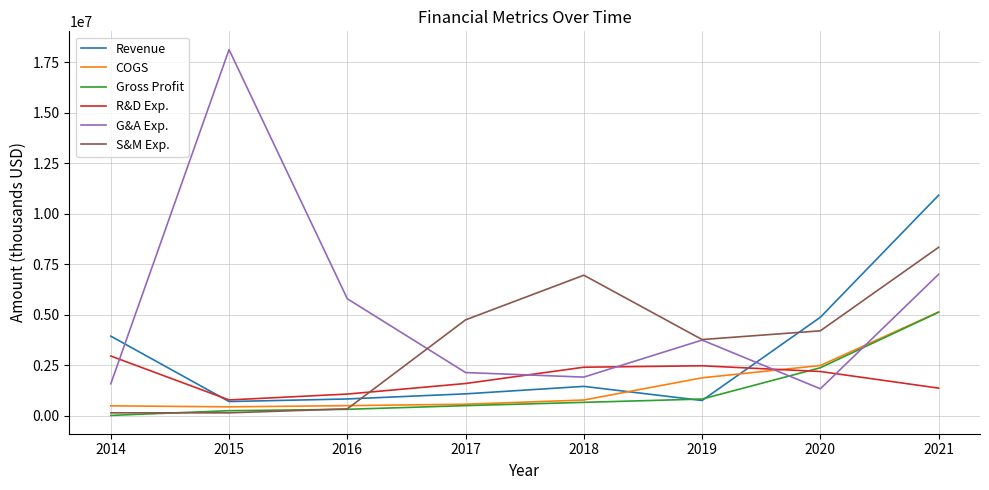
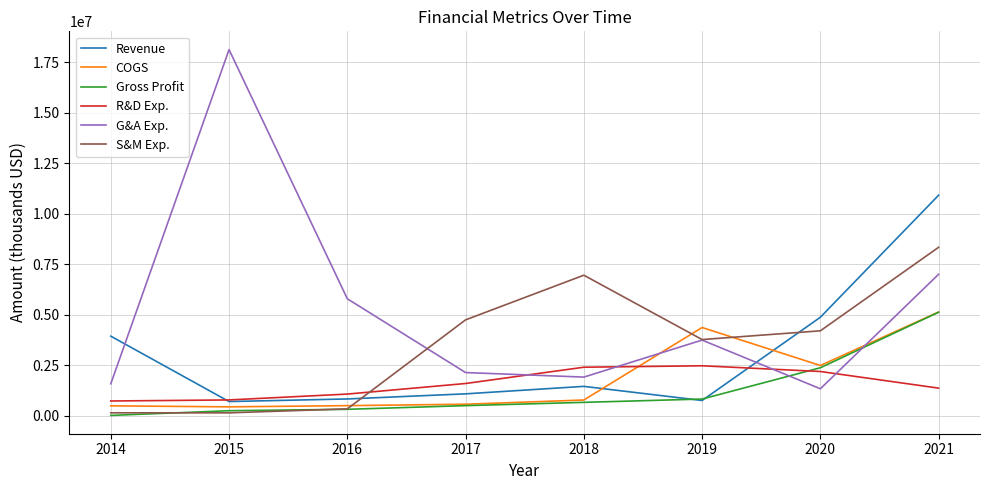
  {
    "Revenue": {
      "2014": 3900000,
      "2016": 800000,
      "2017": 1100000,
      "2018": 1500000,
      "2020": 4900000,
      "2021": 10900000
    },
    "COGS": {
      "2014": 500000,
      "2015": 500000,
      "2016": 500000,
-     "2019": 1900000
+     "2019": 4400000
    },
    "Gross Profit": {
      "2014": 0
    },
    "R&D Exp.": {
-     "2014": 3000000,
+     "2014": 700000,
      "2016": 1100000,
      "2017": 1600000,
      "2018": 2400000,
      "2019": 2500000,
      "2020": 2200000,
      "2021": 1400000
    },
    "G&A Exp.": {
      "2014": 1600000,
      "2015": 18100000,
      "2016": 5800000,
      "2017": 2200000,
      "2018": 1900000,
      "2020": 1300000,
      "2021": 7000000
    },
    "S&M Exp.": {
      "2014": 200000,
      "2017": 4800000,
      "2018": 7000000,
      "2020": 4200000,
      "2021": 8300000
    }
  }
